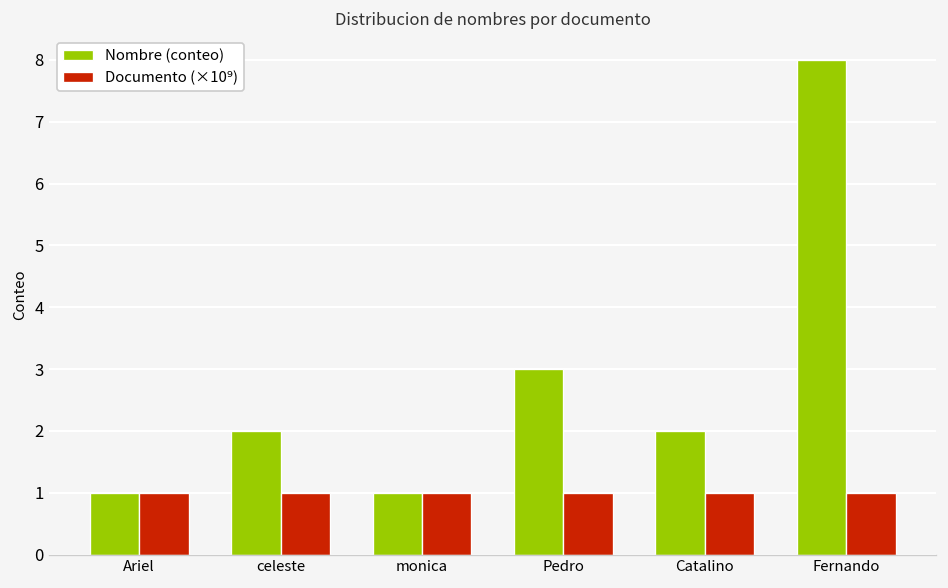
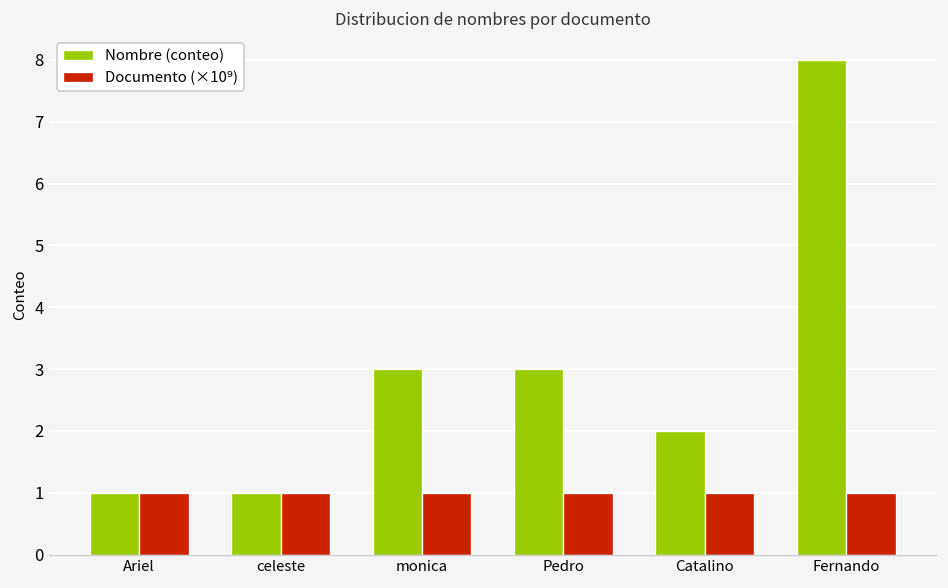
  {
    "Nombre (conteo)": {
      "Ariel": 1,
-     "celeste": 2,
-     "monica": 1,
+     "celeste": 1,
+     "monica": 3,
      "Pedro": 3,
      "Catalino": 2,
      "Fernando": 8
    },
    "Documento (×10⁹)": {
      "Ariel": 1,
      "celeste": 1,
      "monica": 1,
      "Pedro": 1,
      "Catalino": 1,
      "Fernando": 1
    }
  }
